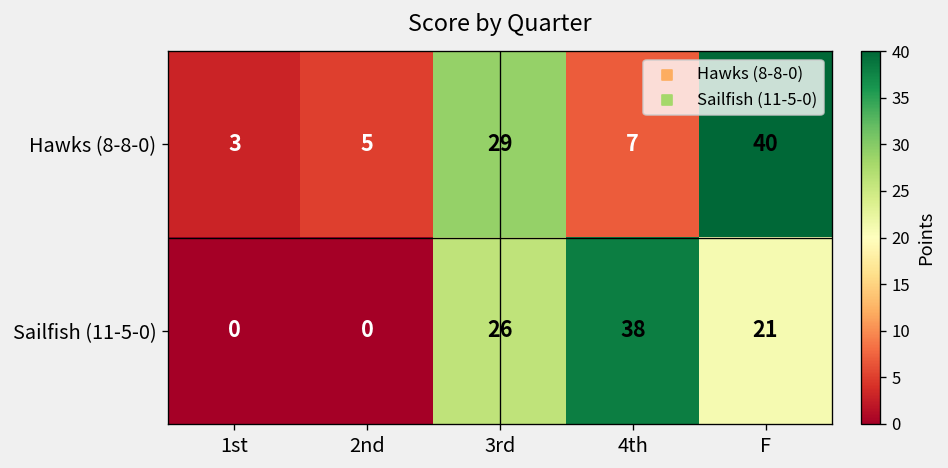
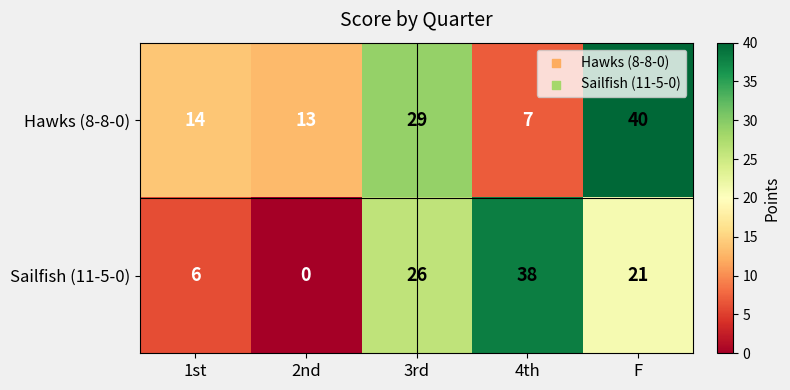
  {
    "Hawks (8-8-0)": {
-     "1st": 3,
-     "2nd": 5,
+     "1st": 14,
+     "2nd": 13,
      "3rd": 29,
      "4th": 7,
      "F": 40
    },
    "Sailfish (11-5-0)": {
-     "1st": 0,
+     "1st": 6,
      "2nd": 0,
      "3rd": 26,
      "4th": 38,
      "F": 21
    }
  }
